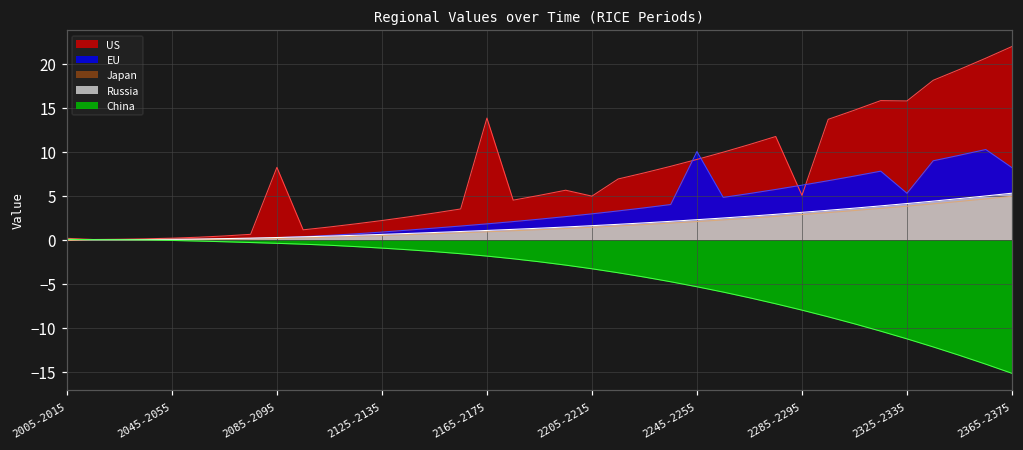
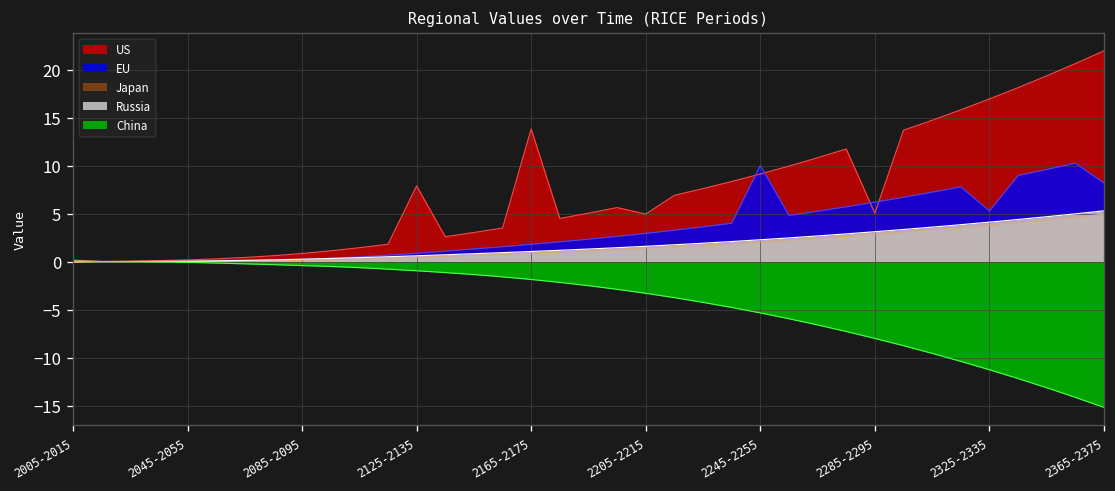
  {
    "US": {
-     "2085-2095": 8,
-     "2125-2135": 2,
+     "2085-2095": 1,
+     "2125-2135": 8,
      "2165-2175": 14,
      "2205-2215": 5,
      "2245-2255": 9,
      "2285-2295": 5,
-     "2325-2335": 16,
+     "2325-2335": 17,
      "2365-2375": 22
    },
    "EU": {
      "2165-2175": 2,
      "2205-2215": 3,
      "2245-2255": 10,
      "2285-2295": 6,
      "2325-2335": 5,
      "2365-2375": 8
    },
    "Russia": {
      "2365-2375": 5
    }
  }
